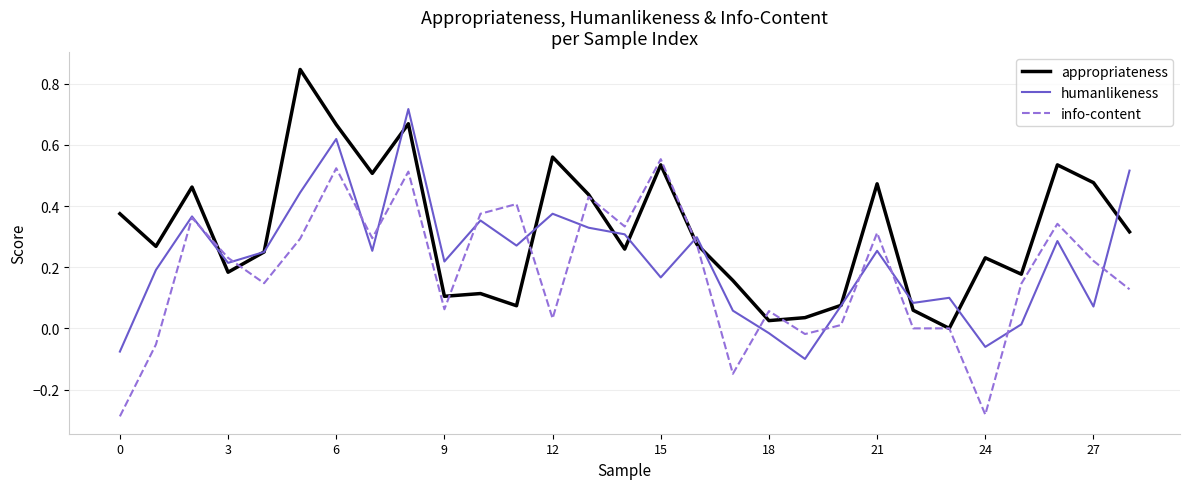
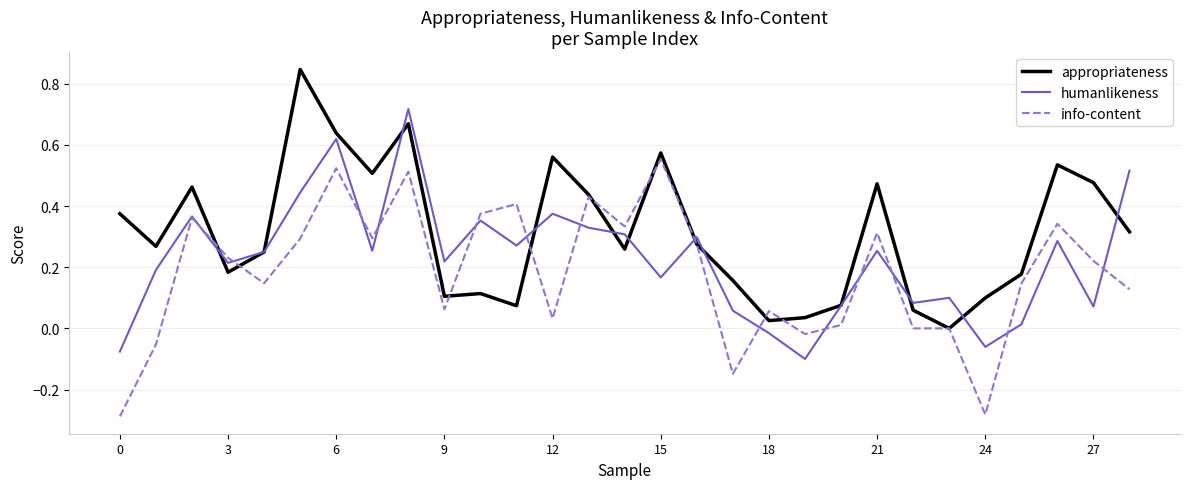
  {
    "appropriateness": {
      "0": 0.38,
      "3": 0.18,
-     "6": 0.67,
+     "6": 0.64,
      "9": 0.10,
      "12": 0.56,
-     "15": 0.53,
+     "15": 0.57,
      "18": 0.03,
      "21": 0.47,
-     "24": 0.23,
+     "24": 0.10,
      "27": 0.48
    }
  }
